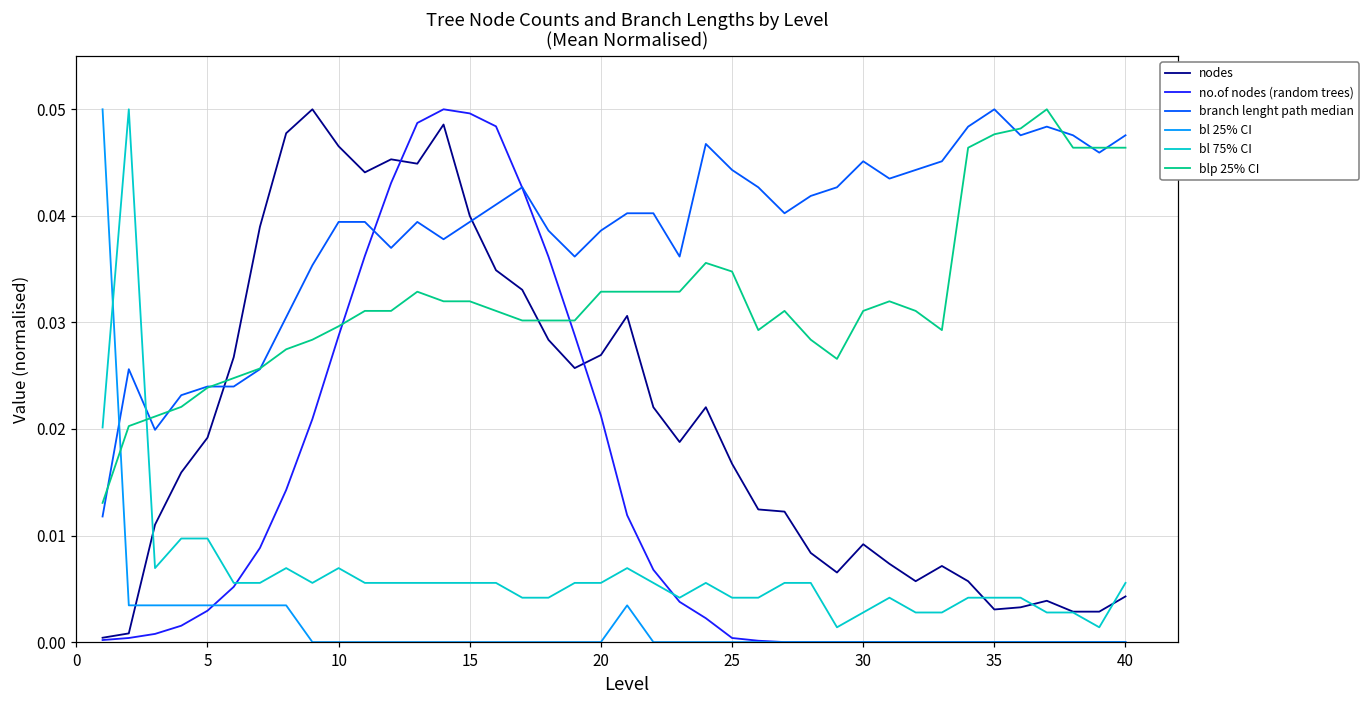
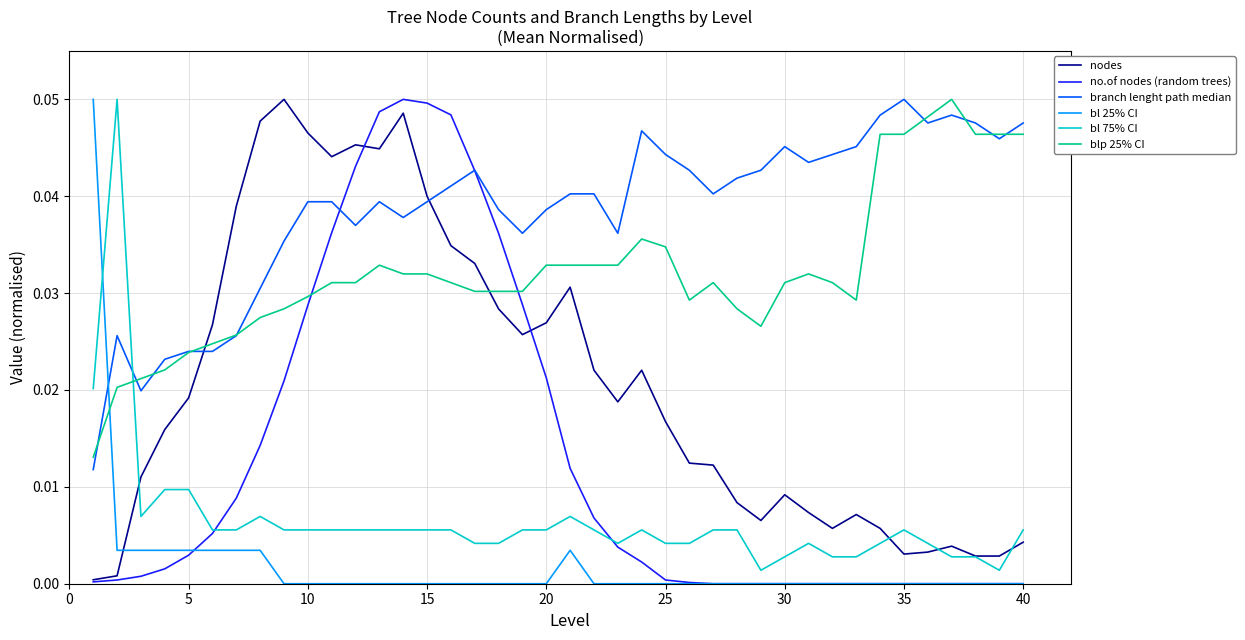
  {
    "nodes": {
      "5": 0.019,
      "10": 0.047,
      "15": 0.040,
      "20": 0.027,
      "25": 0.017,
      "30": 0.009,
      "35": 0.003,
      "40": 0.004
    },
    "no.of nodes (random trees)": {
      "5": 0.003,
      "10": 0.029,
      "15": 0.050,
      "20": 0.021,
      "25": 0.000
    },
    "branch lenght path median": {
      "10": 0.039,
      "15": 0.039,
      "20": 0.039,
      "25": 0.044,
      "30": 0.045,
      "35": 0.050,
      "40": 0.048
    },
    "bl 25% CI": {
      "5": 0.003,
      "10": 0.000,
      "15": 0.000,
      "20": 0.000,
      "25": 0.000
    },
    "bl 75% CI": {
      "5": 0.010,
-     "10": 0.007,
+     "10": 0.006,
      "15": 0.006,
      "20": 0.006,
      "25": 0.004,
      "30": 0.003,
-     "35": 0.004,
+     "35": 0.006,
      "40": 0.006
    },
    "blp 25% CI": {
      "10": 0.030,
      "15": 0.032,
      "20": 0.033,
      "25": 0.035,
      "30": 0.031,
-     "35": 0.048,
+     "35": 0.046,
      "40": 0.046
    }
  }
